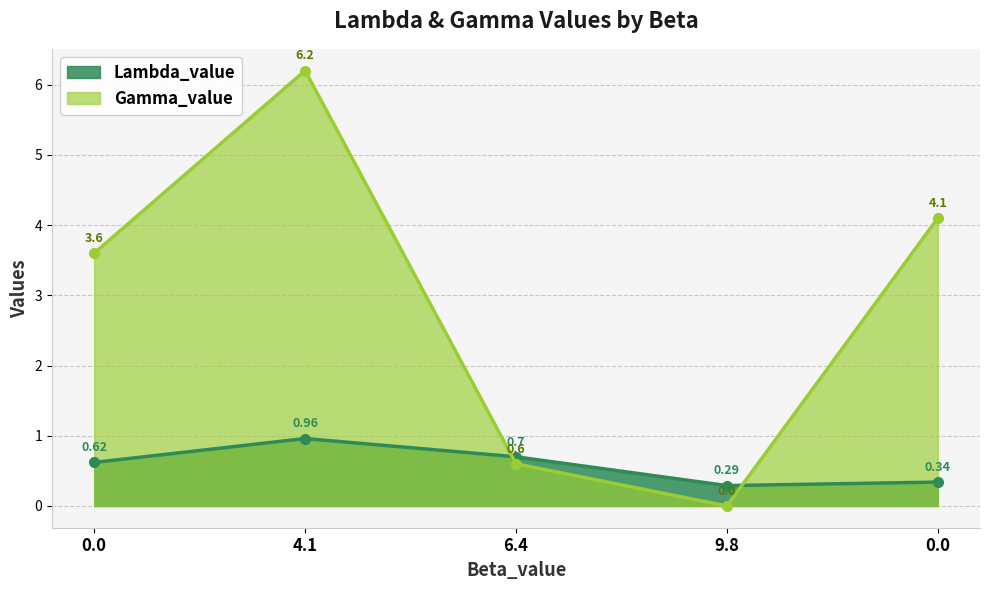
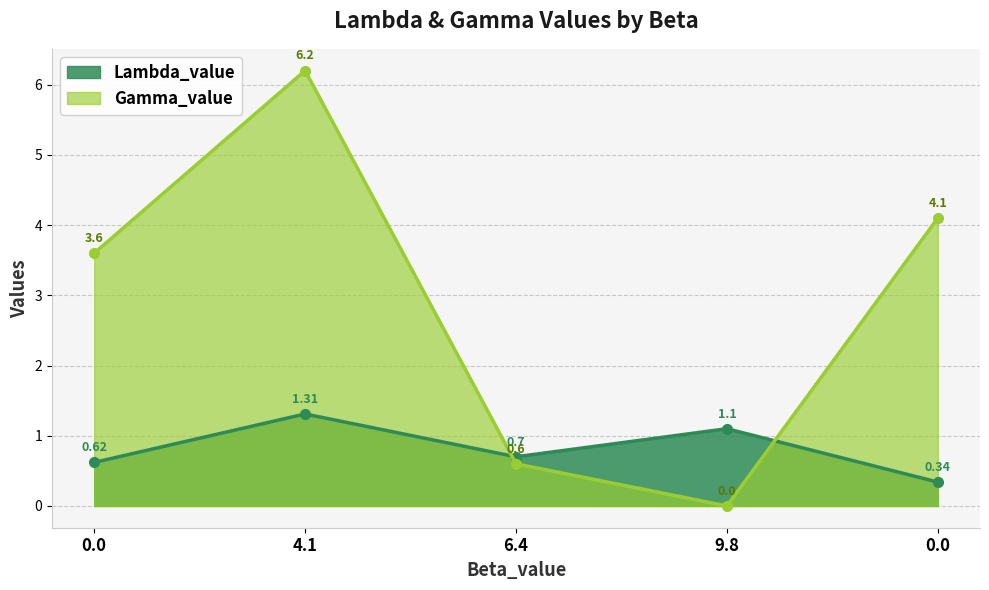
  {
    "Lambda_value": {
-     "4.1": 0.96,
-     "9.8": 0.29
+     "4.1": 1.31,
+     "9.8": 1.1
    },
    "Gamma_value": {
      "4.1": 6.2,
      "9.8": 0.0
    }
  }
